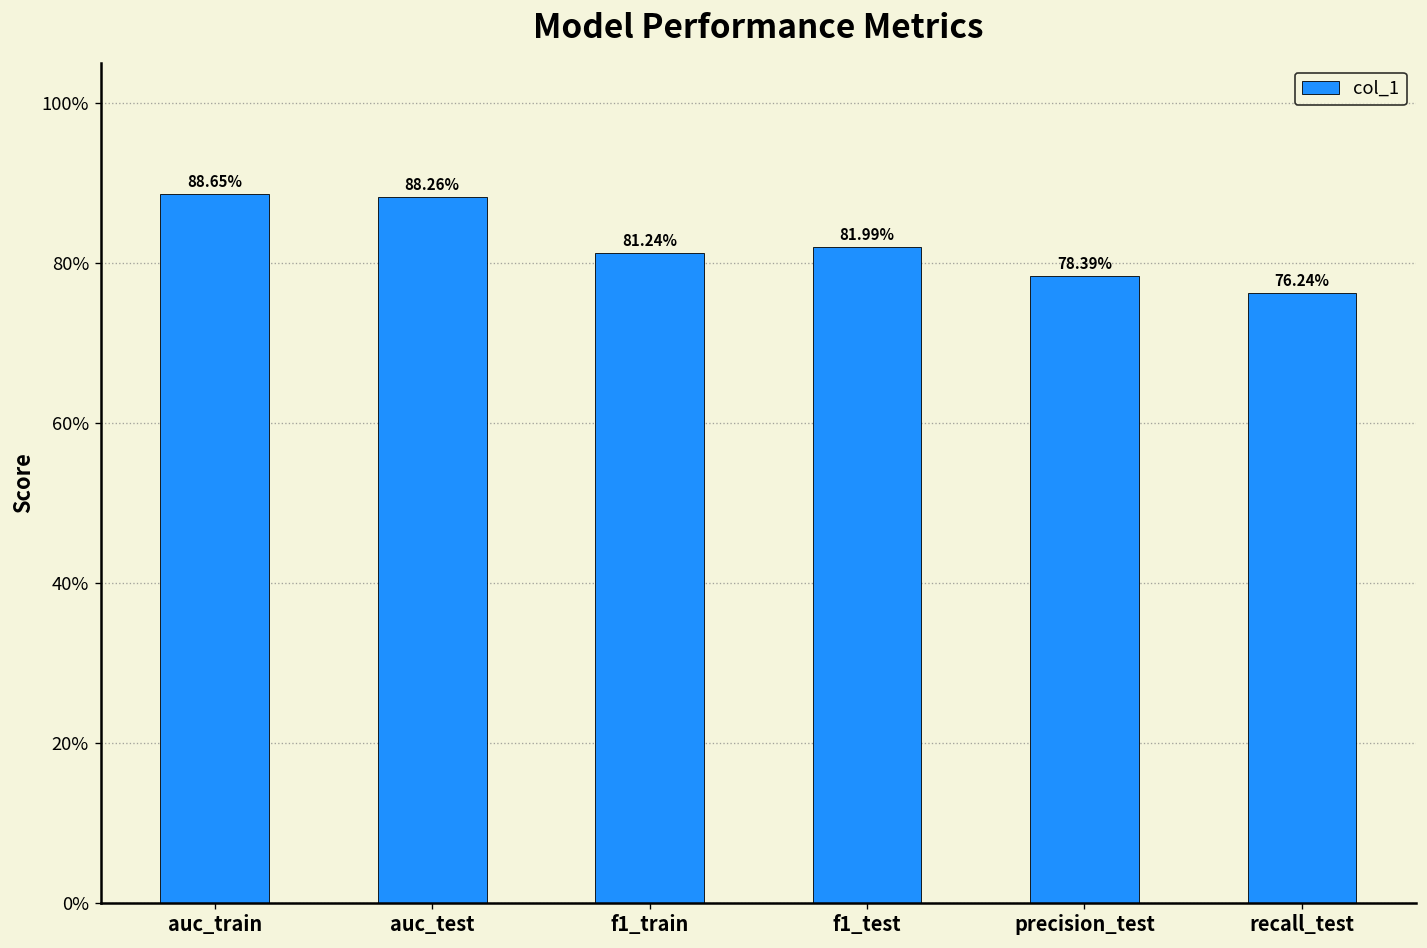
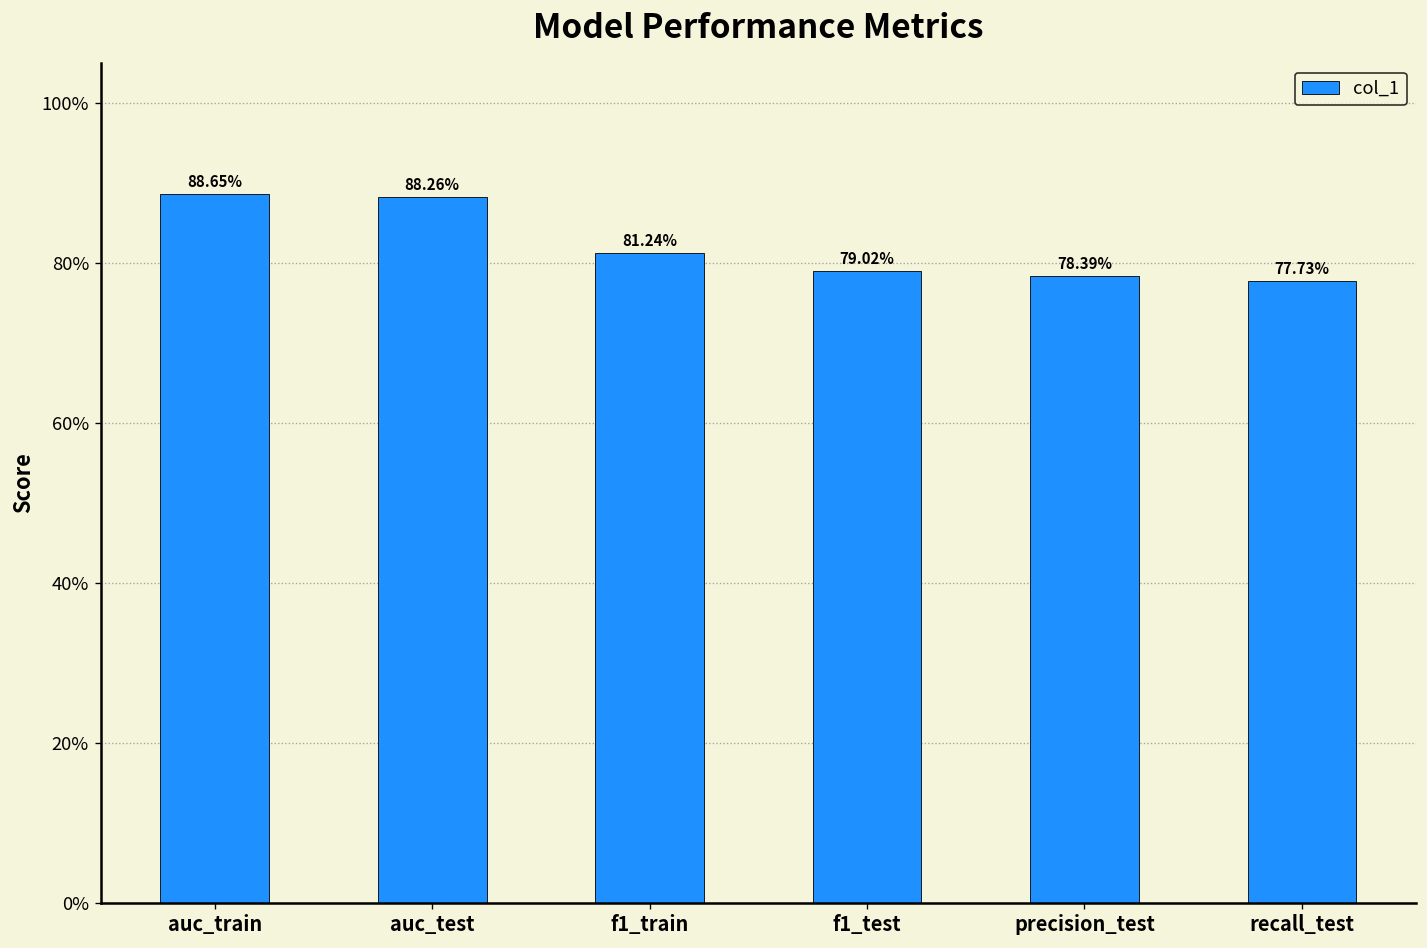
  {
    "auc_train": "88.65%",
    "auc_test": "88.26%",
    "f1_train": "81.24%",
-   "f1_test": "81.99%",
+   "f1_test": "79.02%",
    "precision_test": "78.39%",
-   "recall_test": "76.24%"
+   "recall_test": "77.73%"
  }
